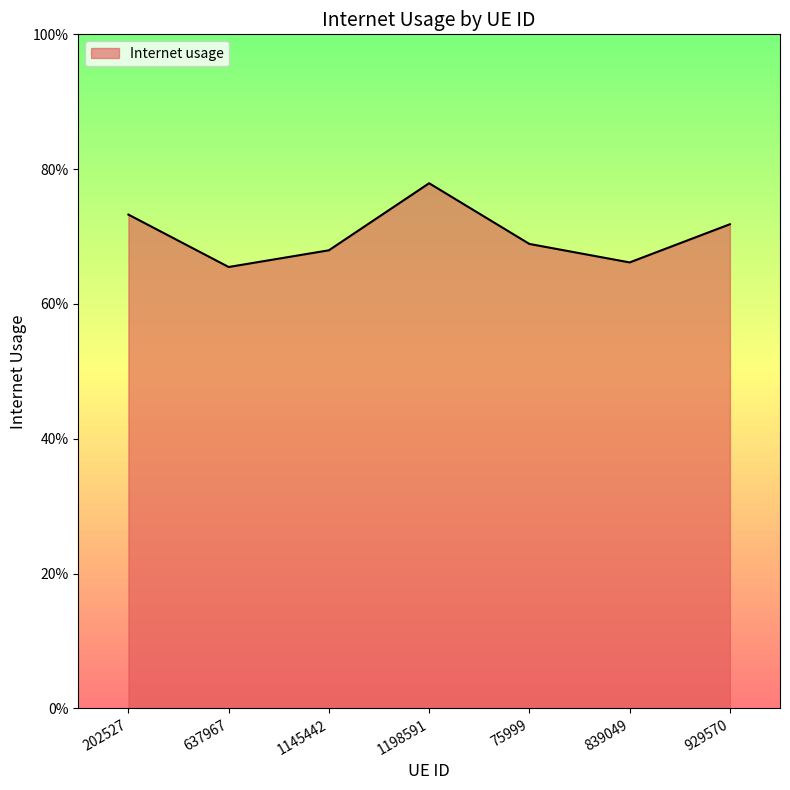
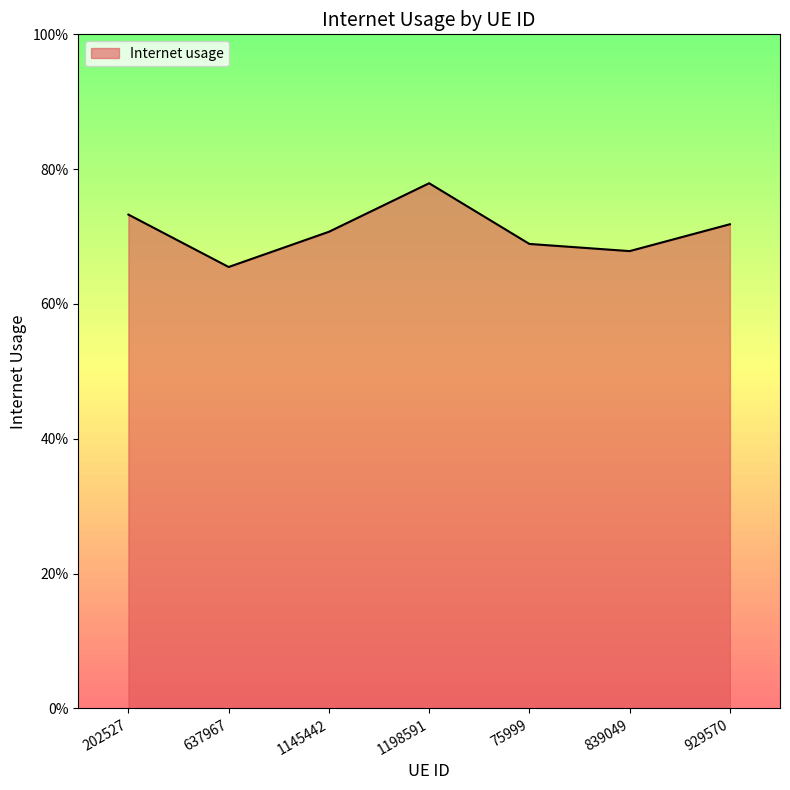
  {
    "202527": "73%",
    "637967": "65%",
-   "1145442": "68%",
+   "1145442": "71%",
    "1198591": "78%",
    "75999": "69%",
-   "839049": "66%",
+   "839049": "68%",
    "929570": "72%"
  }
